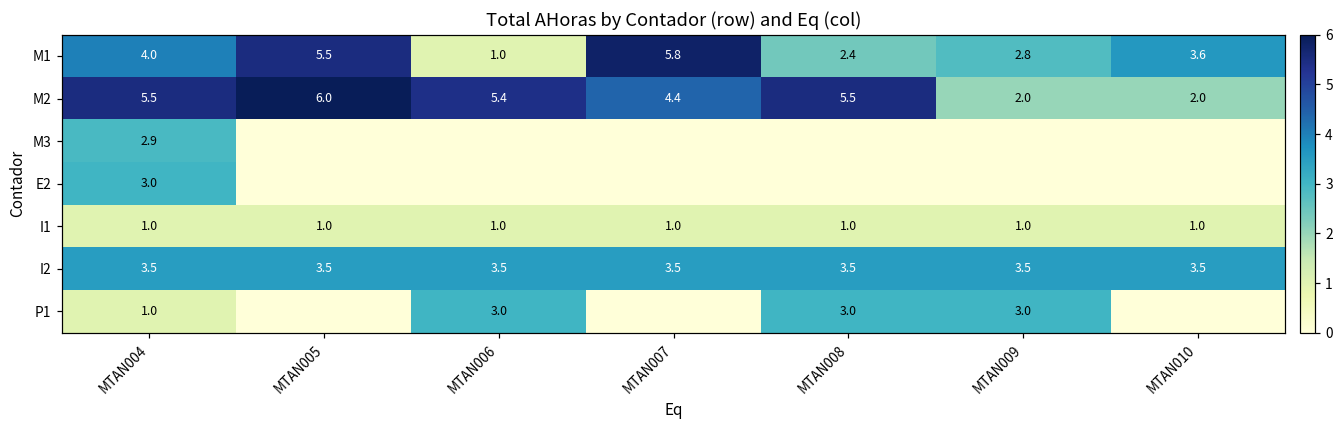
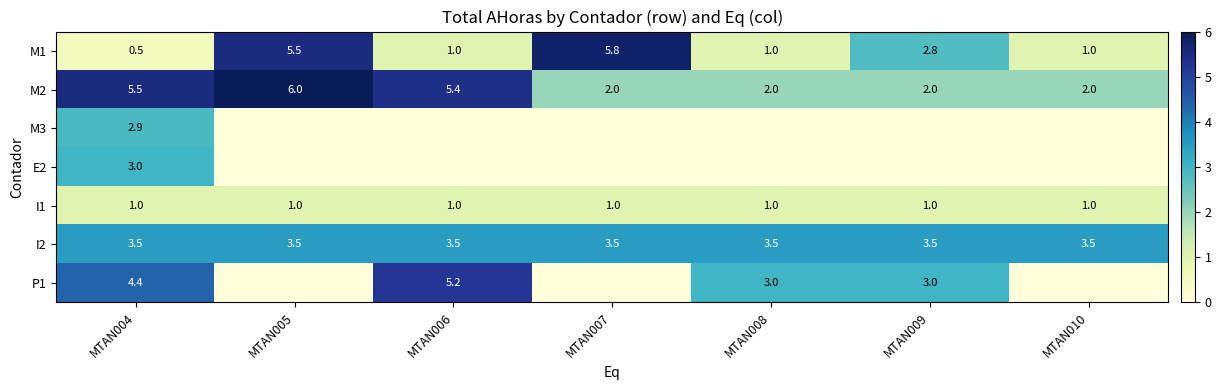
  {
    "M1": {
-     "MTAN004": 4.0,
+     "MTAN004": 0.5,
      "MTAN005": 5.5,
      "MTAN006": 1.0,
      "MTAN007": 5.8,
-     "MTAN008": 2.4,
+     "MTAN008": 1.0,
      "MTAN009": 2.8,
-     "MTAN010": 3.6
+     "MTAN010": 1.0
    },
    "M2": {
      "MTAN004": 5.5,
      "MTAN005": 6.0,
      "MTAN006": 5.4,
-     "MTAN007": 4.4,
-     "MTAN008": 5.5,
+     "MTAN007": 2.0,
+     "MTAN008": 2.0,
      "MTAN009": 2.0,
      "MTAN010": 2.0
    },
    "M3": {
      "MTAN004": 2.9
    },
    "E2": {
      "MTAN004": 3.0
    },
    "I1": {
      "MTAN004": 1.0,
      "MTAN005": 1.0,
      "MTAN006": 1.0,
      "MTAN007": 1.0,
      "MTAN008": 1.0,
      "MTAN009": 1.0,
      "MTAN010": 1.0
    },
    "I2": {
      "MTAN004": 3.5,
      "MTAN005": 3.5,
      "MTAN006": 3.5,
      "MTAN007": 3.5,
      "MTAN008": 3.5,
      "MTAN009": 3.5,
      "MTAN010": 3.5
    },
    "P1": {
-     "MTAN004": 1.0,
-     "MTAN006": 3.0,
+     "MTAN004": 4.4,
+     "MTAN006": 5.2,
      "MTAN008": 3.0,
      "MTAN009": 3.0
    }
  }
